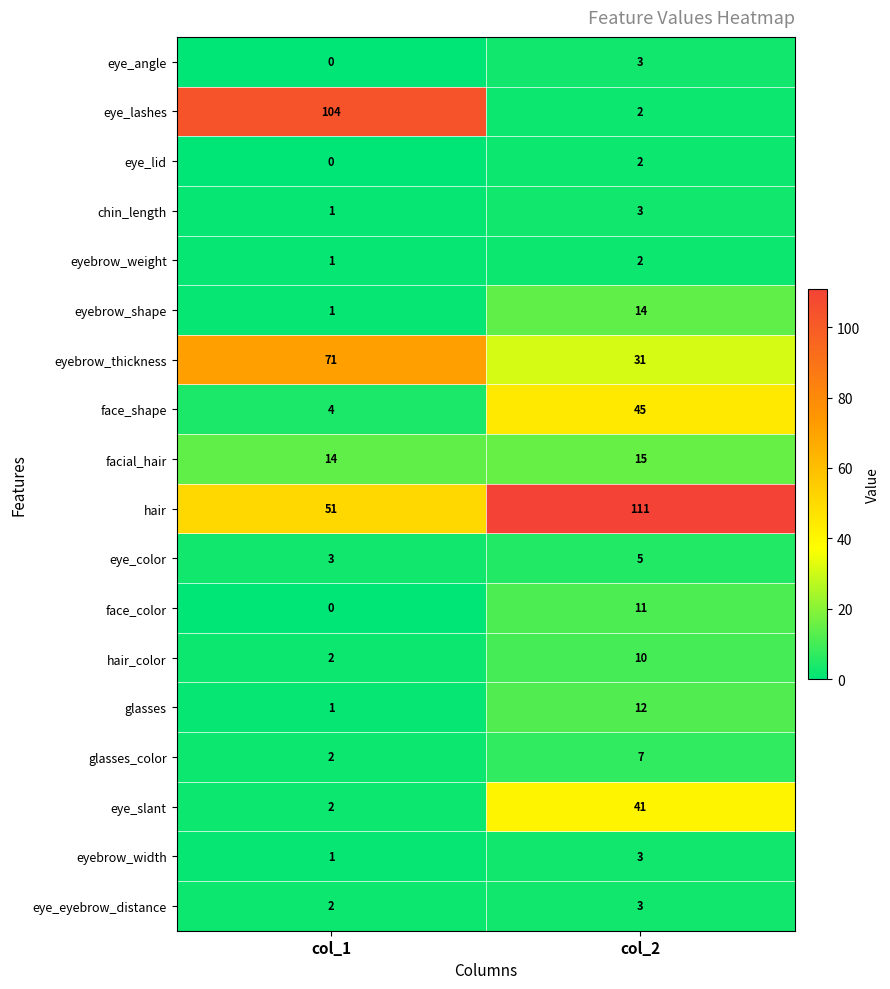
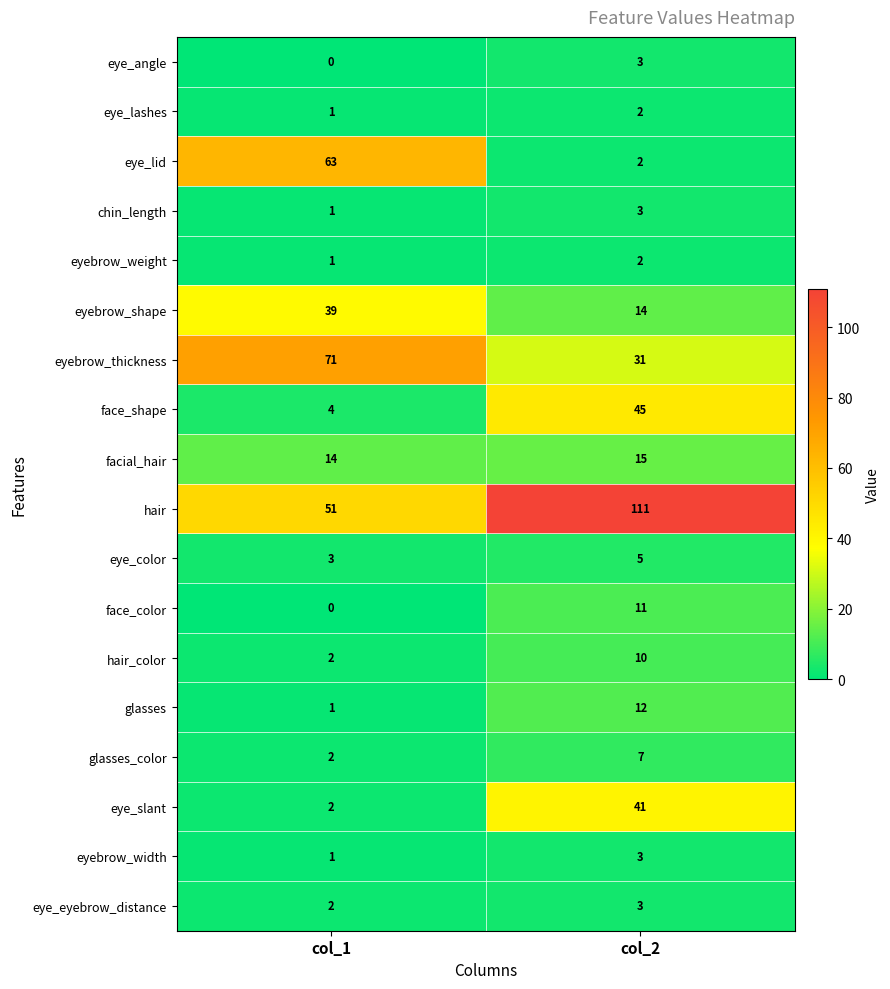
  {
    "eye_angle": {
      "col_1": 0,
      "col_2": 3
    },
    "eye_lashes": {
-     "col_1": 104,
+     "col_1": 1,
      "col_2": 2
    },
    "eye_lid": {
-     "col_1": 0,
+     "col_1": 63,
      "col_2": 2
    },
    "chin_length": {
      "col_1": 1,
      "col_2": 3
    },
    "eyebrow_weight": {
      "col_1": 1,
      "col_2": 2
    },
    "eyebrow_shape": {
-     "col_1": 1,
+     "col_1": 39,
      "col_2": 14
    },
    "eyebrow_thickness": {
      "col_1": 71,
      "col_2": 31
    },
    "face_shape": {
      "col_1": 4,
      "col_2": 45
    },
    "facial_hair": {
      "col_1": 14,
      "col_2": 15
    },
    "hair": {
      "col_1": 51,
      "col_2": 111
    },
    "eye_color": {
      "col_1": 3,
      "col_2": 5
    },
    "face_color": {
      "col_1": 0,
      "col_2": 11
    },
    "hair_color": {
      "col_1": 2,
      "col_2": 10
    },
    "glasses": {
      "col_1": 1,
      "col_2": 12
    },
    "glasses_color": {
      "col_1": 2,
      "col_2": 7
    },
    "eye_slant": {
      "col_1": 2,
      "col_2": 41
    },
    "eyebrow_width": {
      "col_1": 1,
      "col_2": 3
    },
    "eye_eyebrow_distance": {
      "col_1": 2,
      "col_2": 3
    }
  }
